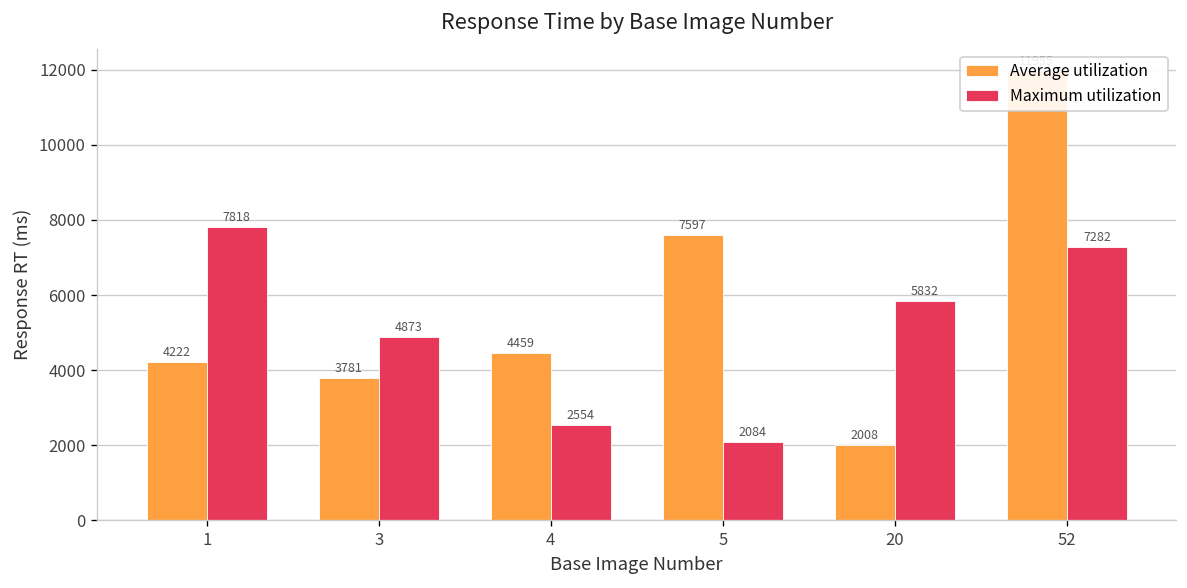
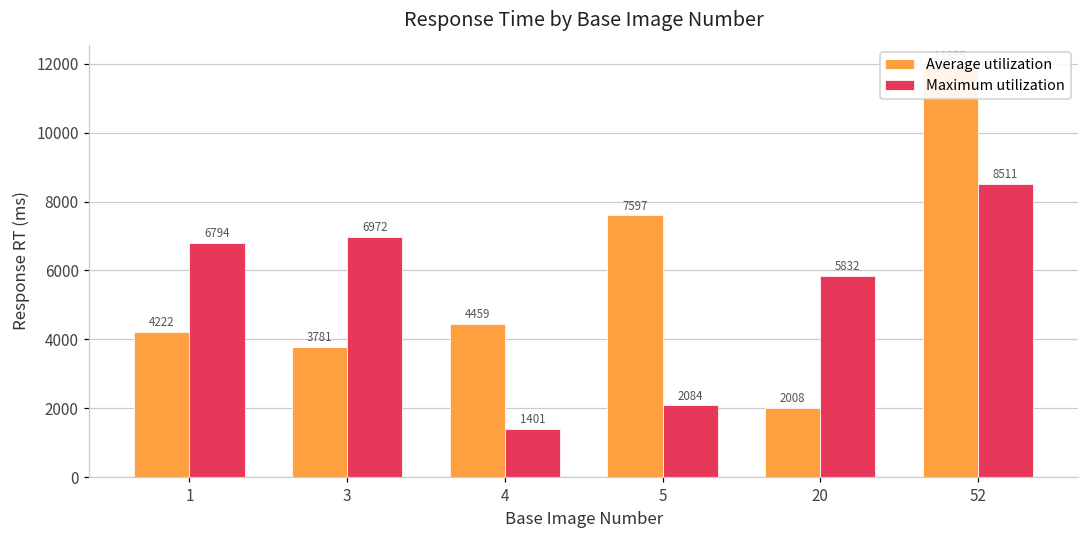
  {
    "Average utilization": {
      "1": 4222,
      "3": 3781,
      "4": 4459,
      "5": 7597,
      "20": 2008
    },
    "Maximum utilization": {
-     "1": 7818,
-     "3": 4873,
-     "4": 2554,
+     "1": 6794,
+     "3": 6972,
+     "4": 1401,
      "5": 2084,
      "20": 5832,
-     "52": 7282
+     "52": 8511
    }
  }
